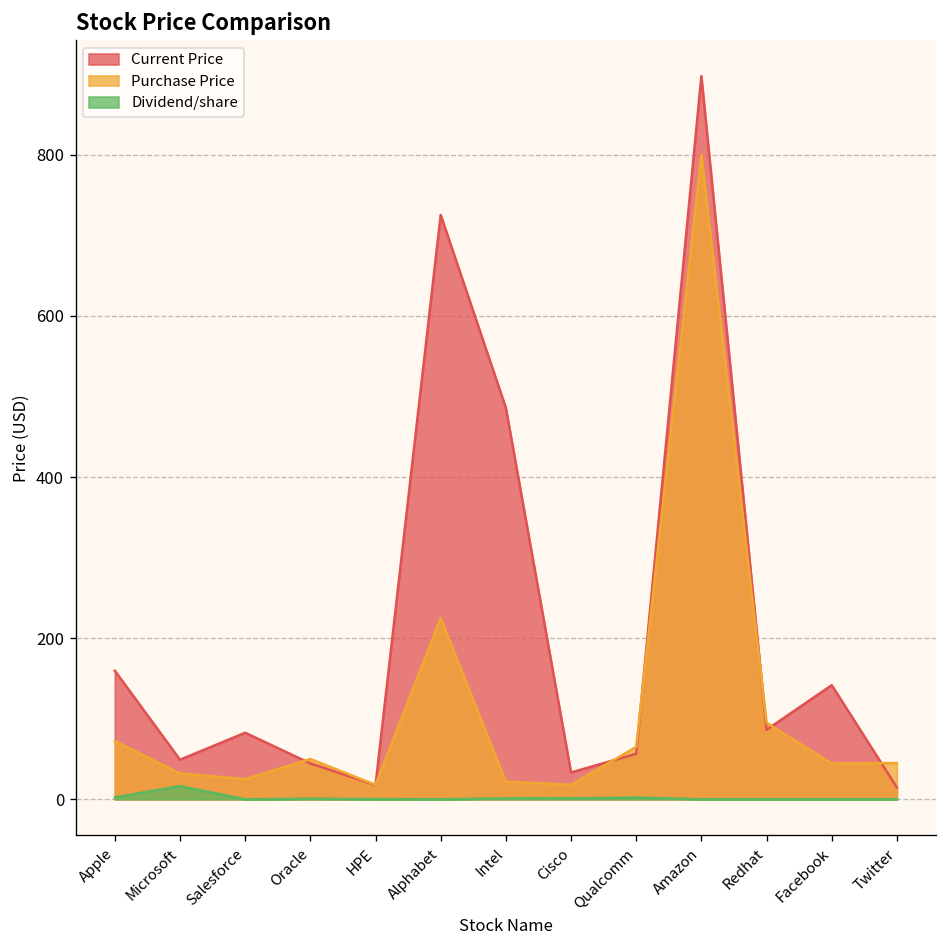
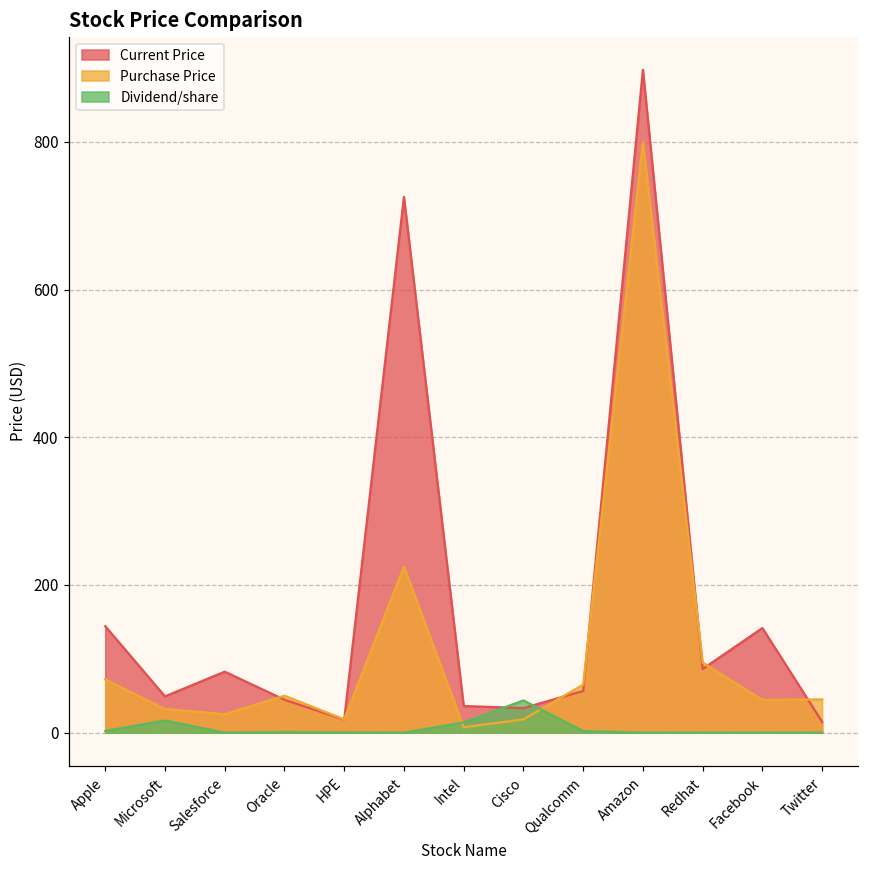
  {
    "Current Price": {
-     "Apple": 160,
+     "Apple": 140,
      "Microsoft": 50,
      "Salesforce": 80,
      "Oracle": 40,
      "Alphabet": 730,
-     "Intel": 490,
+     "Intel": 40,
      "Cisco": 30,
      "Qualcomm": 60,
      "Amazon": 900,
      "Redhat": 90,
      "Facebook": 140,
      "Twitter": 10
    },
    "Purchase Price": {
      "Apple": 70,
      "Microsoft": 30,
      "Salesforce": 30,
      "Oracle": 50,
      "Alphabet": 230,
-     "Intel": 20,
+     "Intel": 10,
      "Cisco": 20,
      "Qualcomm": 70,
      "Amazon": 800,
      "Redhat": 100,
      "Facebook": 40,
      "Twitter": 50
    },
    "Dividend/share": {
      "Apple": 0,
      "Microsoft": 20,
      "Salesforce": 0,
      "Oracle": 0,
      "HPE": 0,
      "Alphabet": 0,
-     "Intel": 0,
-     "Cisco": 0,
+     "Intel": 10,
+     "Cisco": 40,
      "Qualcomm": 0,
      "Amazon": 0,
      "Redhat": 0,
      "Facebook": 0,
      "Twitter": 0
    }
  }
